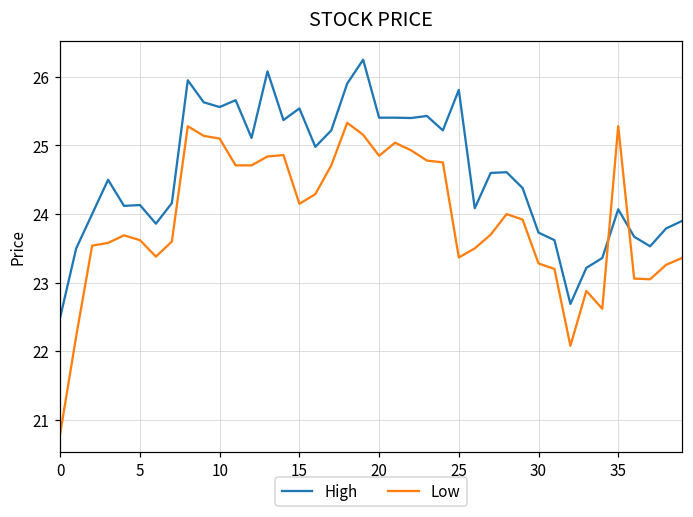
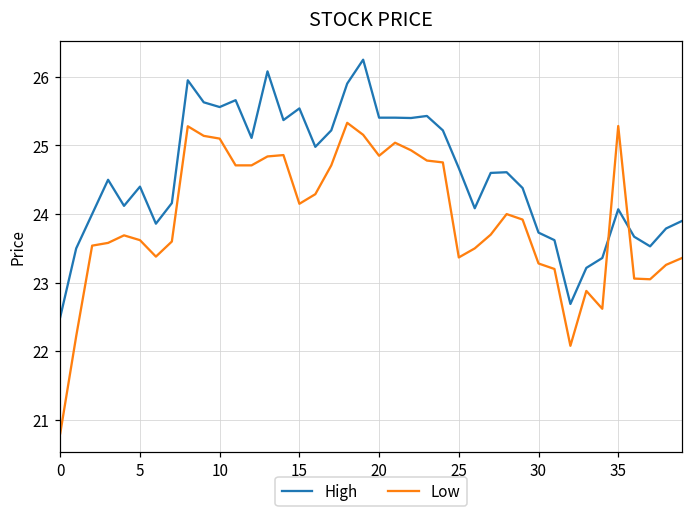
  {
    "High": {
      "0": 22.5,
-     "5": 24.1,
+     "5": 24.4,
      "10": 25.6,
      "15": 25.5,
      "20": 25.4,
-     "25": 25.8,
+     "25": 24.7,
      "30": 23.7,
      "35": 24.1
    },
    "Low": {
      "0": 20.8,
      "5": 23.6,
      "10": 25.1,
      "15": 24.1,
      "20": 24.9,
      "25": 23.4,
      "30": 23.3,
      "35": 25.3
    }
  }
